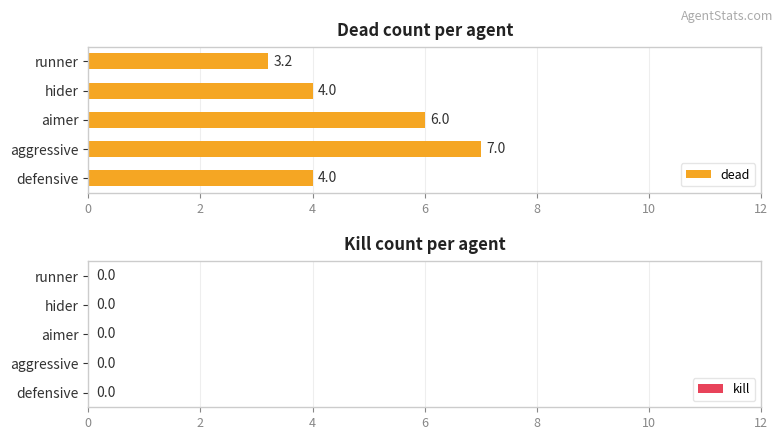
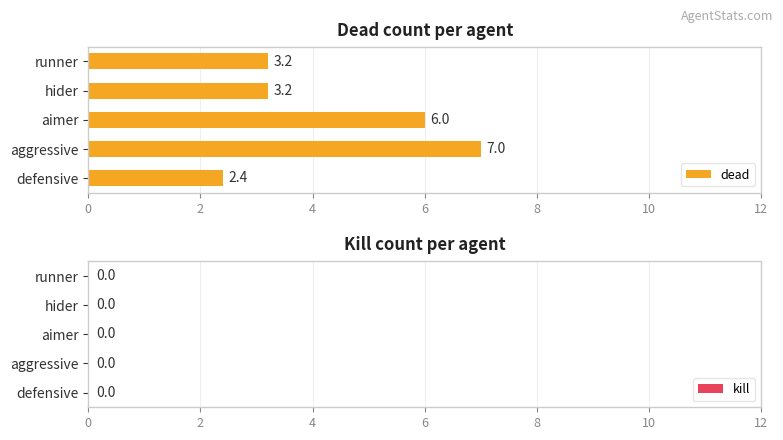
  {
    "Dead count per agent": {
      "runner": 3.2,
-     "hider": 4.0,
+     "hider": 3.2,
      "aimer": 6.0,
      "aggressive": 7.0,
-     "defensive": 4.0
+     "defensive": 2.4
    },
    "Kill count per agent": {
      "runner": 0.0,
      "hider": 0.0,
      "aimer": 0.0,
      "aggressive": 0.0,
      "defensive": 0.0
    }
  }
